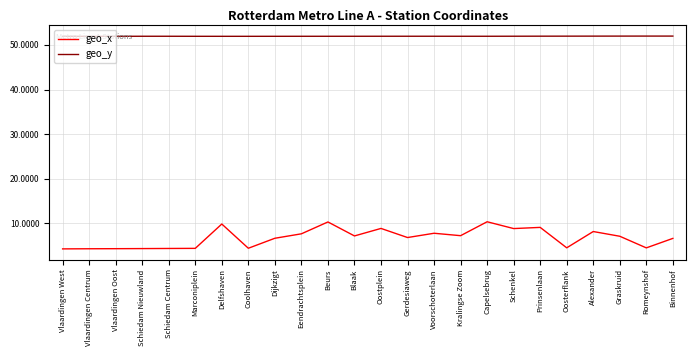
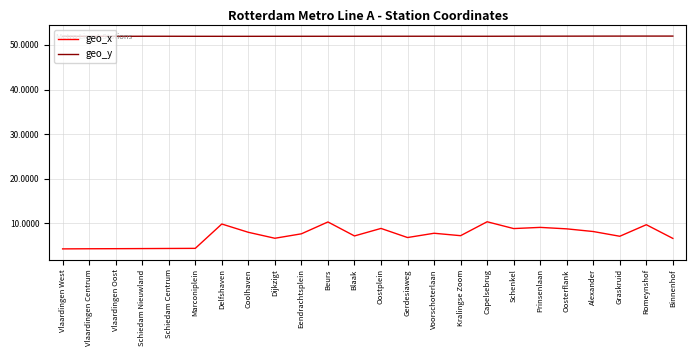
  {
    "geo_x": {
      "Vlaardingen West": 4,
      "Vlaardingen Centrum": 4,
      "Vlaardingen Oost": 4,
      "Schiedam Nieuwland": 4,
      "Schiedam Centrum": 4,
      "Marconiplein": 4,
      "Delfshaven": 10,
-     "Coolhaven": 4,
+     "Coolhaven": 8,
      "Dijkzigt": 7,
      "Eendrachtsplein": 8,
      "Beurs": 10,
      "Blaak": 7,
      "Oostplein": 9,
      "Gerdesiaweg": 7,
      "Voorschoterlaan": 8,
      "Kralingse Zoom": 7,
      "Capelsebrug": 10,
      "Schenkel": 9,
      "Prinsenlaan": 9,
-     "Oosterflank": 5,
+     "Oosterflank": 9,
      "Alexander": 8,
      "Graskruid": 7,
-     "Romeynshof": 5,
+     "Romeynshof": 10,
      "Binnenhof": 7
    },
    "geo_y": {
      "Schiedam Nieuwland": 52,
      "Schiedam Centrum": 52,
      "Marconiplein": 52,
      "Delfshaven": 52,
      "Coolhaven": 52,
      "Dijkzigt": 52,
      "Eendrachtsplein": 52,
      "Beurs": 52,
      "Blaak": 52,
      "Oostplein": 52,
      "Gerdesiaweg": 52,
      "Voorschoterlaan": 52,
      "Kralingse Zoom": 52,
      "Capelsebrug": 52,
      "Schenkel": 52,
      "Prinsenlaan": 52,
      "Oosterflank": 52,
      "Alexander": 52,
      "Graskruid": 52,
      "Romeynshof": 52,
      "Binnenhof": 52
    }
  }
